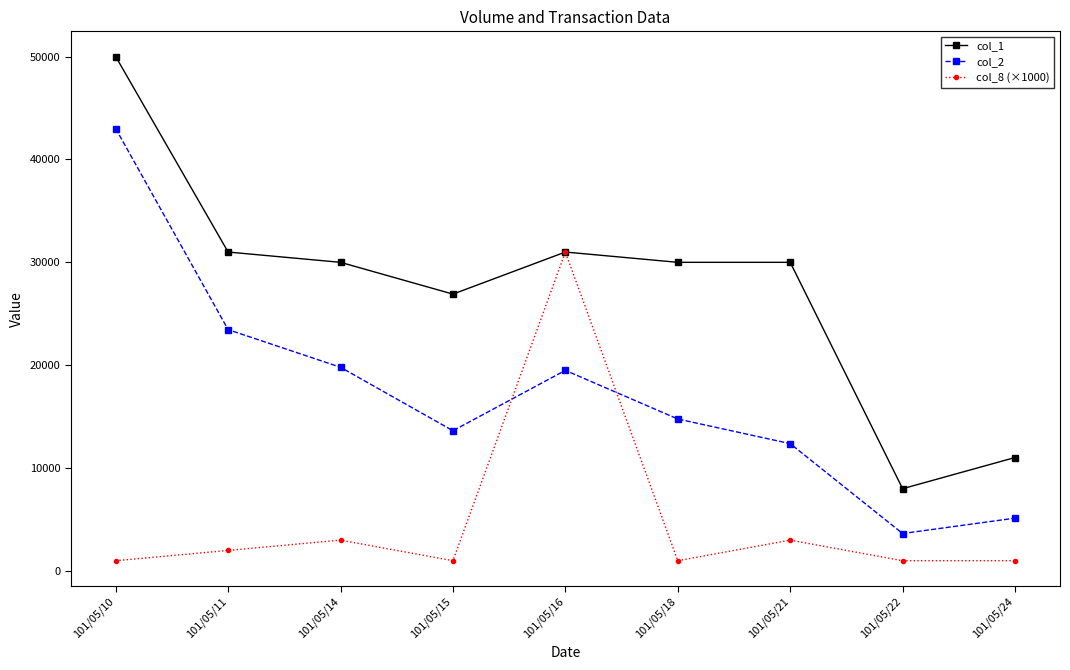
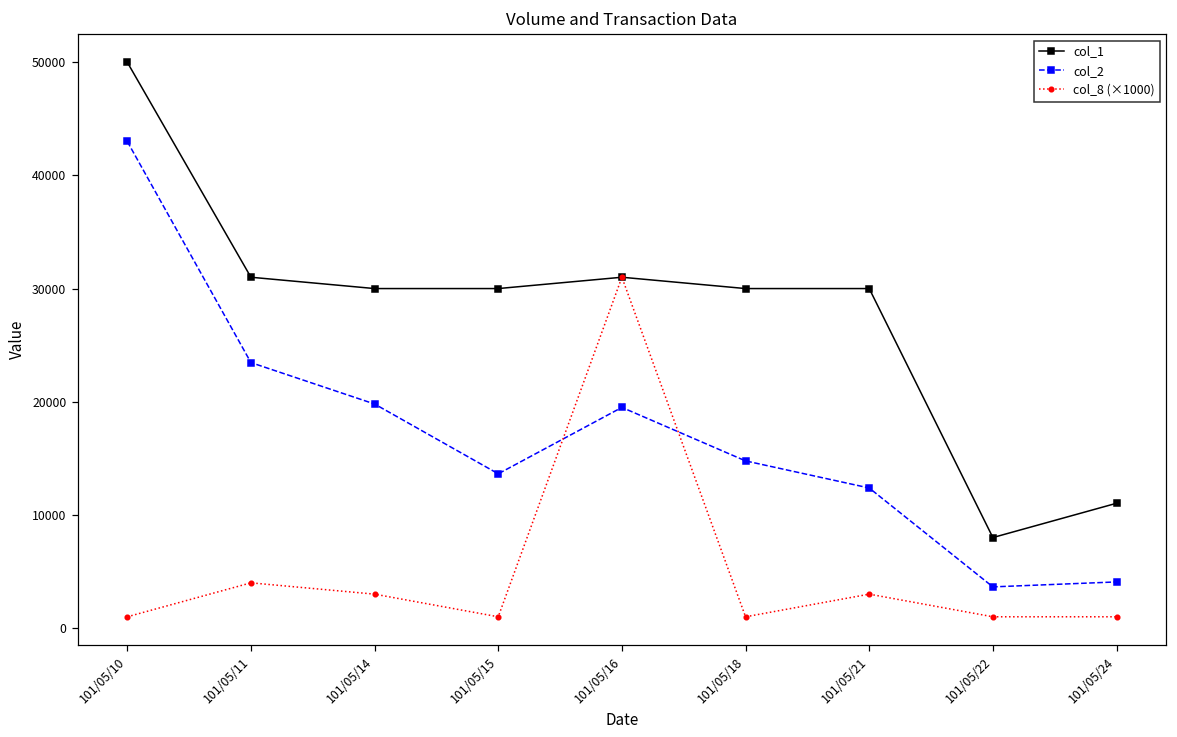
  {
    "col_1": {
      "101/05/10": 50000,
      "101/05/11": 31000,
      "101/05/14": 30000,
-     "101/05/15": 26900,
+     "101/05/15": 30000,
      "101/05/18": 30000,
      "101/05/21": 30000,
      "101/05/22": 8000,
      "101/05/24": 11000
    },
    "col_2": {
      "101/05/10": 43000,
      "101/05/11": 23500,
      "101/05/14": 19800,
      "101/05/15": 13600,
      "101/05/16": 19500,
      "101/05/18": 14800,
      "101/05/21": 12400,
      "101/05/22": 3600,
-     "101/05/24": 5100
+     "101/05/24": 4100
    },
    "col_8 (×1000)": {
      "101/05/10": 1000,
-     "101/05/11": 2000,
+     "101/05/11": 4000,
      "101/05/14": 3000,
      "101/05/15": 1000,
      "101/05/18": 1000,
      "101/05/21": 3000,
      "101/05/22": 1000,
      "101/05/24": 1000
    }
  }
